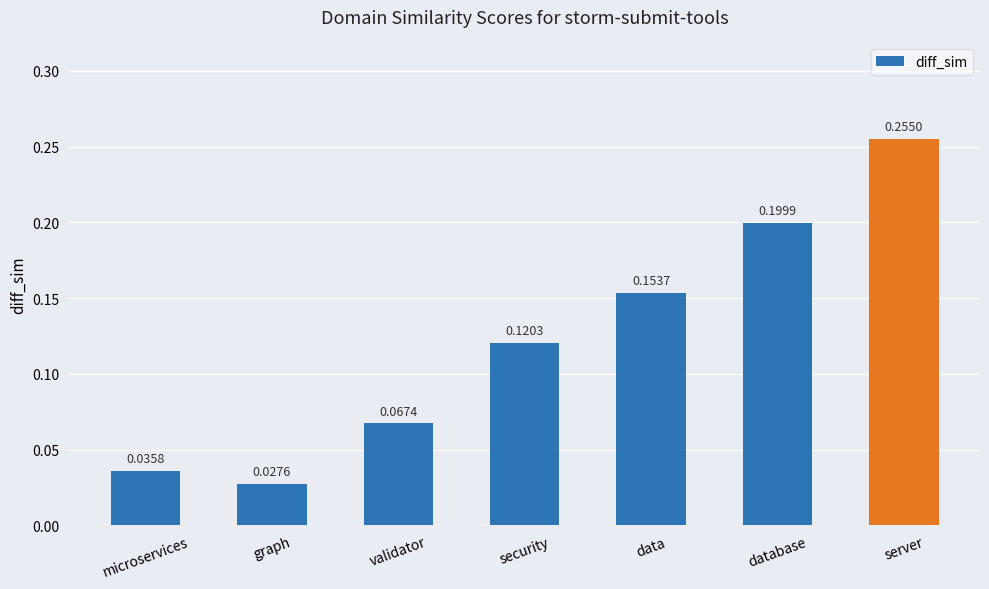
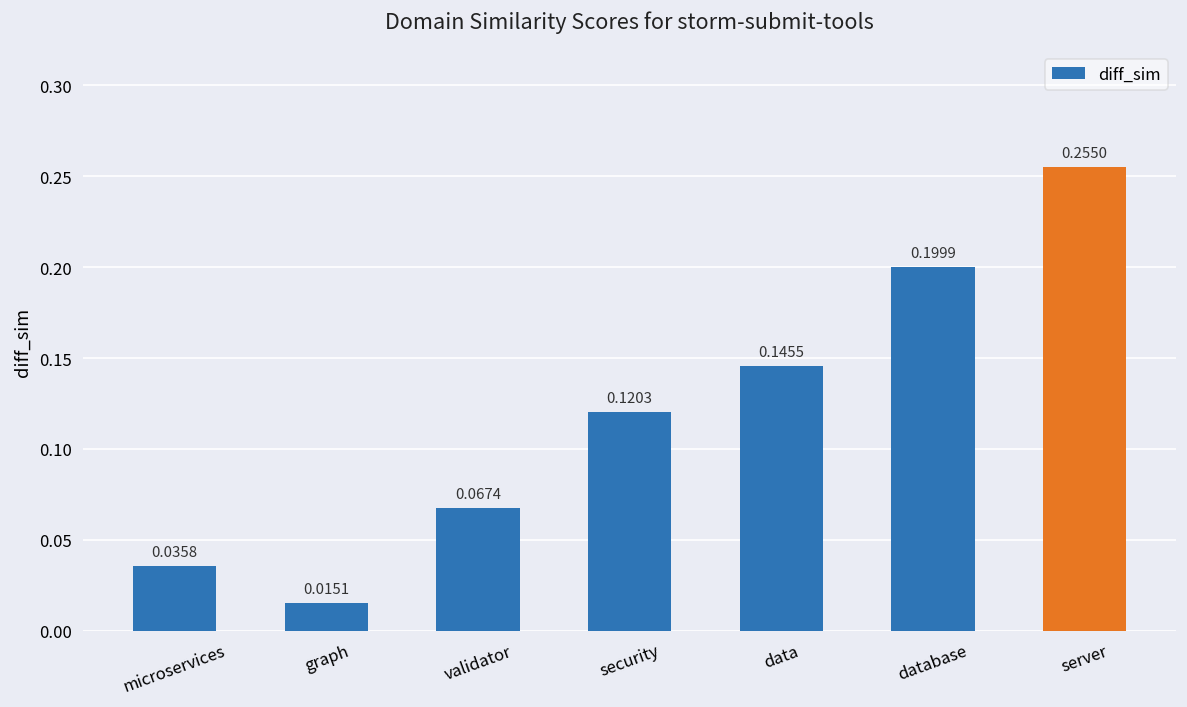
  {
    "microservices": 0.0358,
-   "graph": 0.0276,
+   "graph": 0.0151,
    "validator": 0.0674,
    "security": 0.1203,
-   "data": 0.1537,
+   "data": 0.1455,
    "database": 0.1999,
    "server": 0.2550
  }
